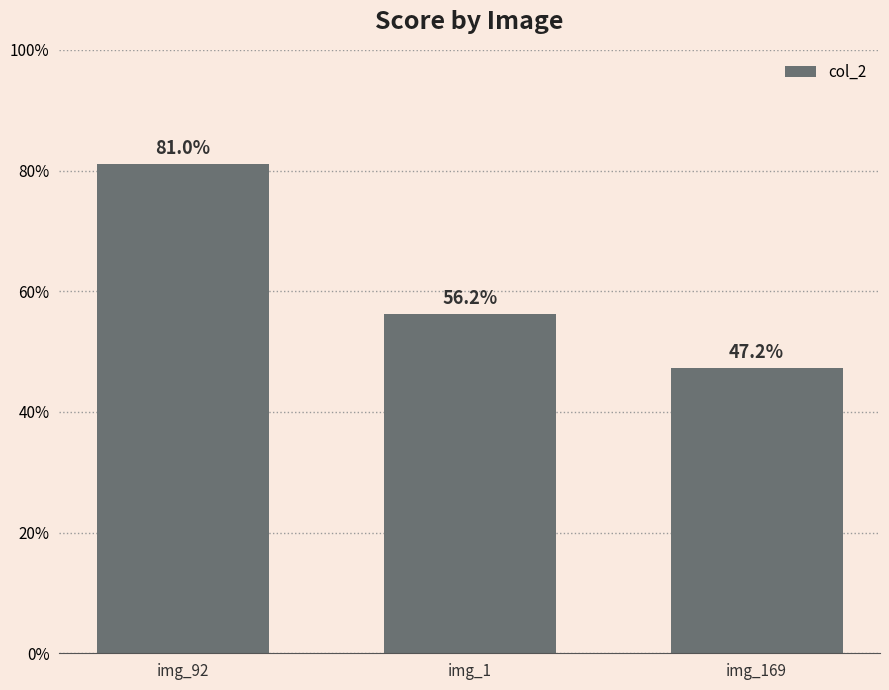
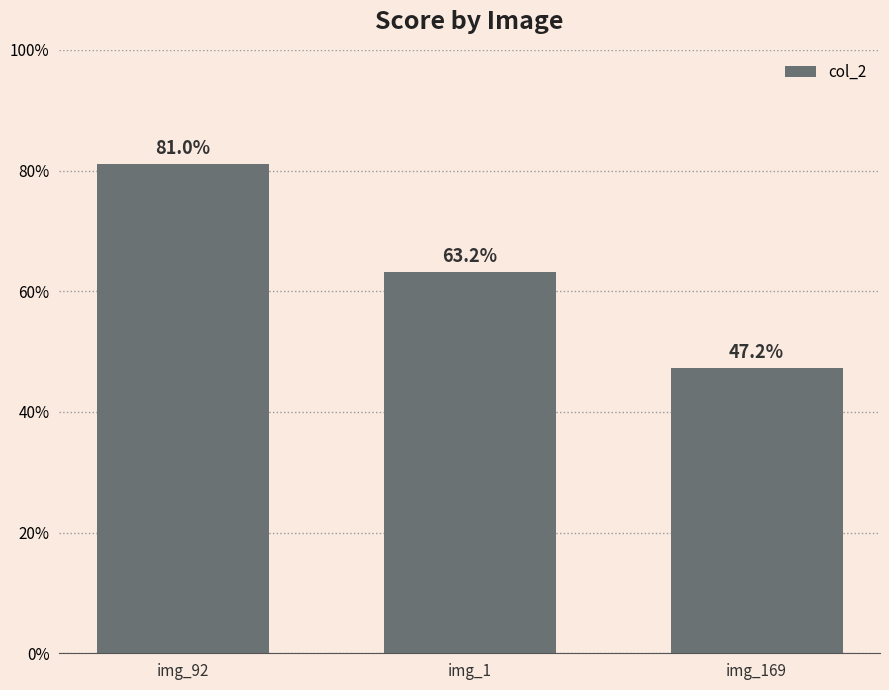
  {
    "img_92": "81.0%",
-   "img_1": "56.2%",
+   "img_1": "63.2%",
    "img_169": "47.2%"
  }
